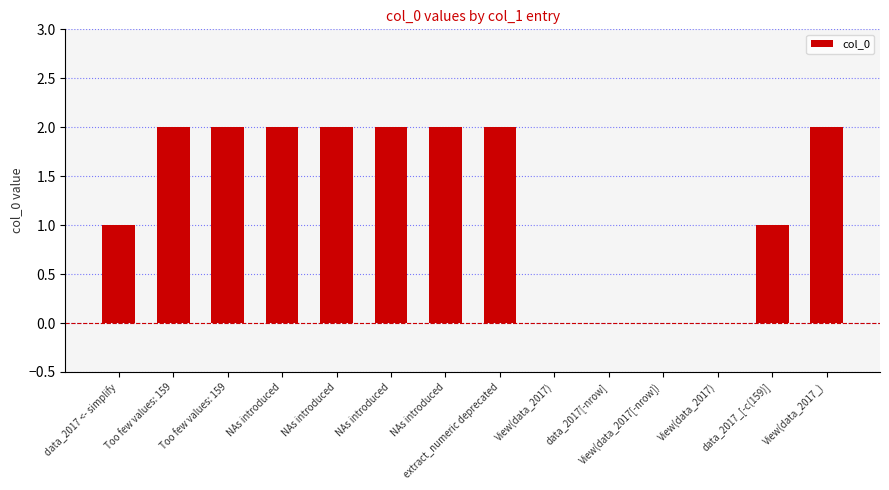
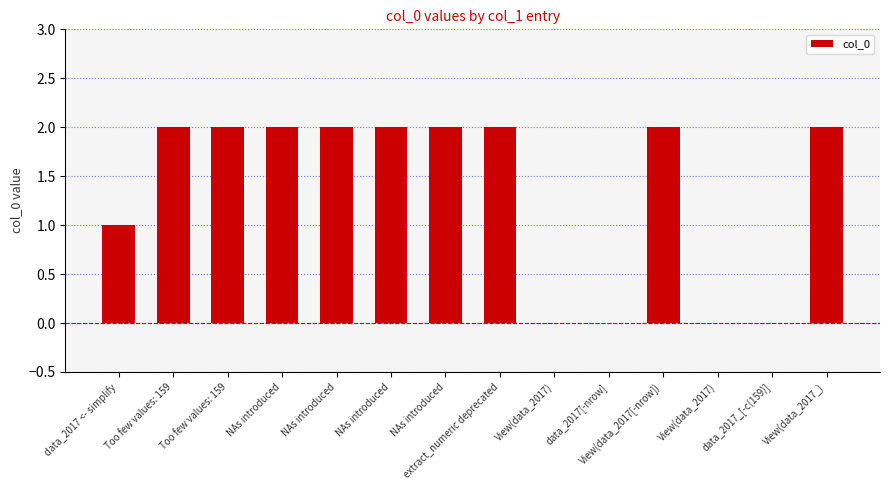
  {
    "data_2017 <- simplify": 1,
    "extract_numeric deprecated": 2,
    "data_2017[-nrow]": 0,
-   "View(data_2017[-nrow])": 0,
-   "data_2017_[-c(159)]": 1,
+   "View(data_2017[-nrow])": 2,
+   "data_2017_[-c(159)]": 0,
    "View(data_2017_)": 2
  }
